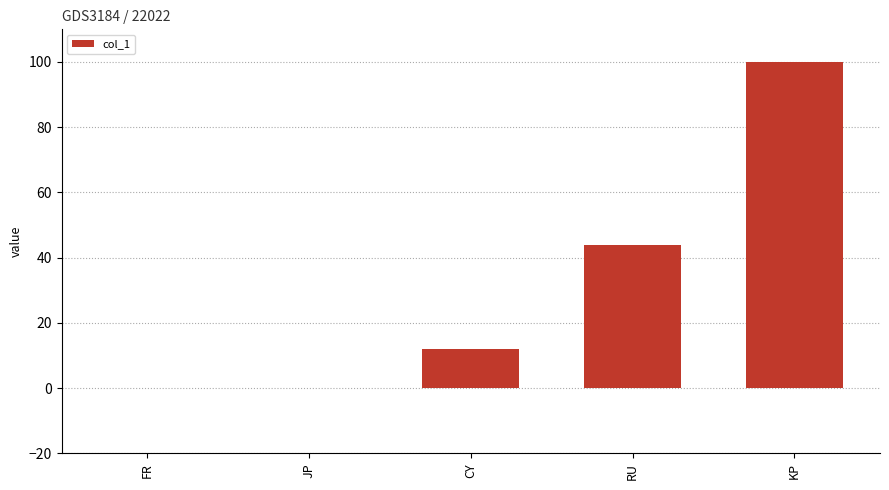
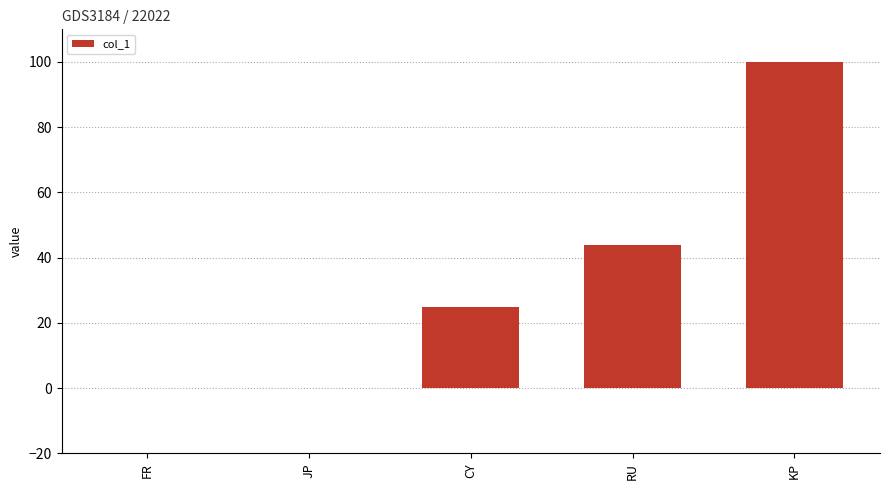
  {
    "FR": 0,
    "JP": 0,
-   "CY": 12,
+   "CY": 25,
    "RU": 44,
    "KP": 100
  }
